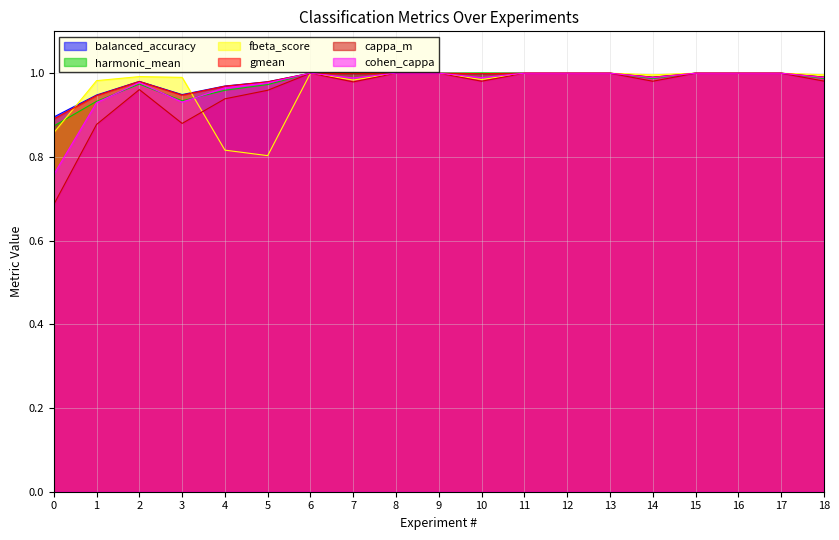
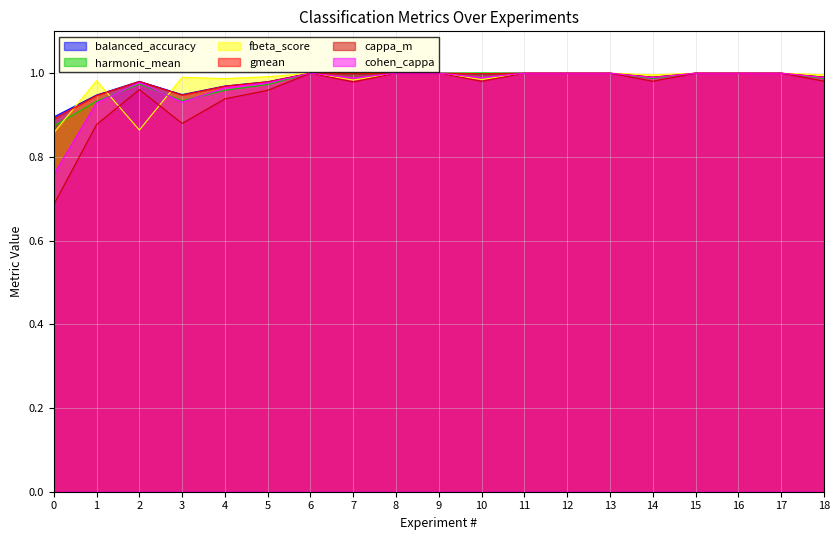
  {
    "harmonic_mean": {
      "0": 0.87
    },
    "fbeta_score": {
      "0": 0.86,
      "1": 0.98,
-     "2": 0.99,
+     "2": 0.86,
      "3": 0.99,
-     "4": 0.82,
-     "5": 0.80
+     "4": 0.99,
+     "5": 0.99
    },
    "cohen_cappa": {
      "0": 0.76
    }
  }
